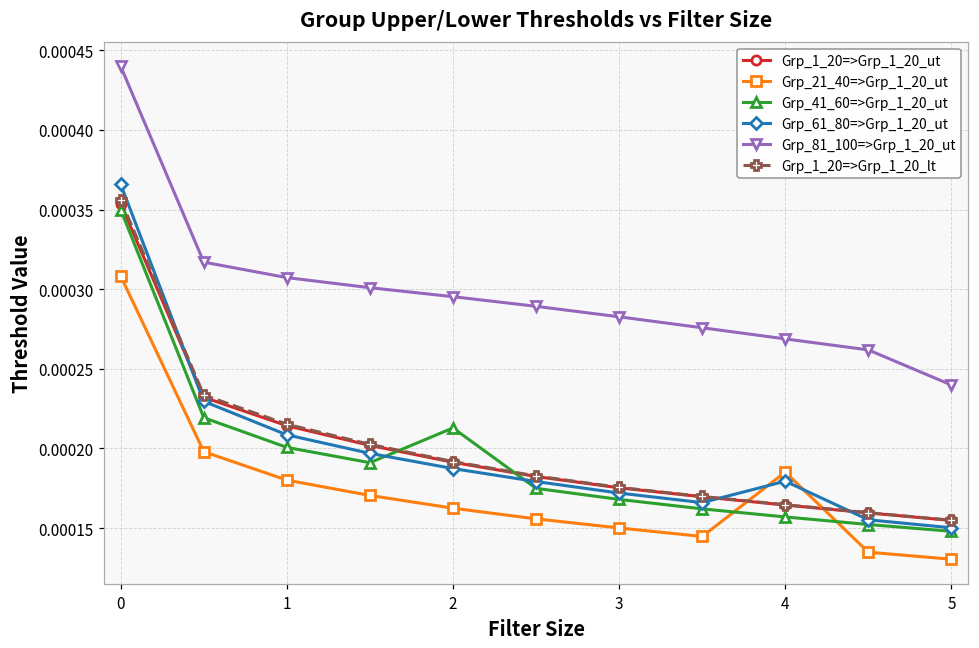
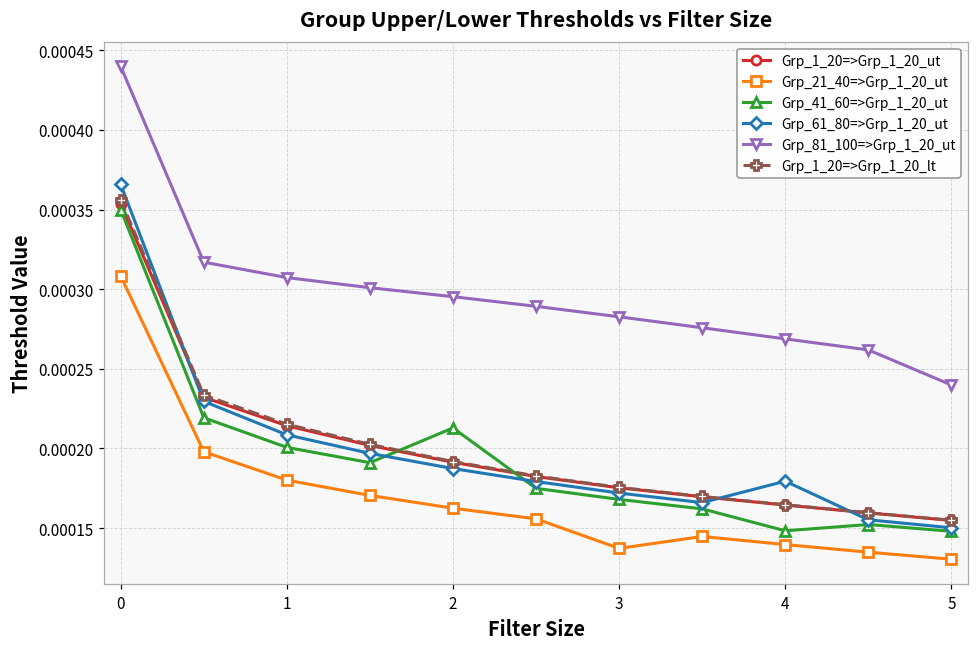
  {
    "Grp_1_20=>Grp_1_20_ut": {
      "0": 0.000354
    },
    "Grp_21_40=>Grp_1_20_ut": {
      "0": 0.000308,
      "1": 0.000180,
      "2": 0.000162,
-     "3": 0.000150,
-     "4": 0.000185,
+     "3": 0.000137,
+     "4": 0.000140,
      "5": 0.000130
    },
    "Grp_41_60=>Grp_1_20_ut": {
      "0": 0.000350,
      "1": 0.000201,
      "2": 0.000213,
      "3": 0.000168,
-     "4": 0.000157,
+     "4": 0.000148,
      "5": 0.000148
    },
    "Grp_61_80=>Grp_1_20_ut": {
      "0": 0.000366,
      "1": 0.000209,
      "2": 0.000187,
      "3": 0.000172,
      "4": 0.000179,
      "5": 0.000150
    },
    "Grp_81_100=>Grp_1_20_ut": {
      "0": 0.000440,
      "1": 0.000307,
      "2": 0.000295,
      "3": 0.000283,
      "4": 0.000269,
      "5": 0.000240
    },
    "Grp_1_20=>Grp_1_20_lt": {
      "0": 0.000356
    }
  }
